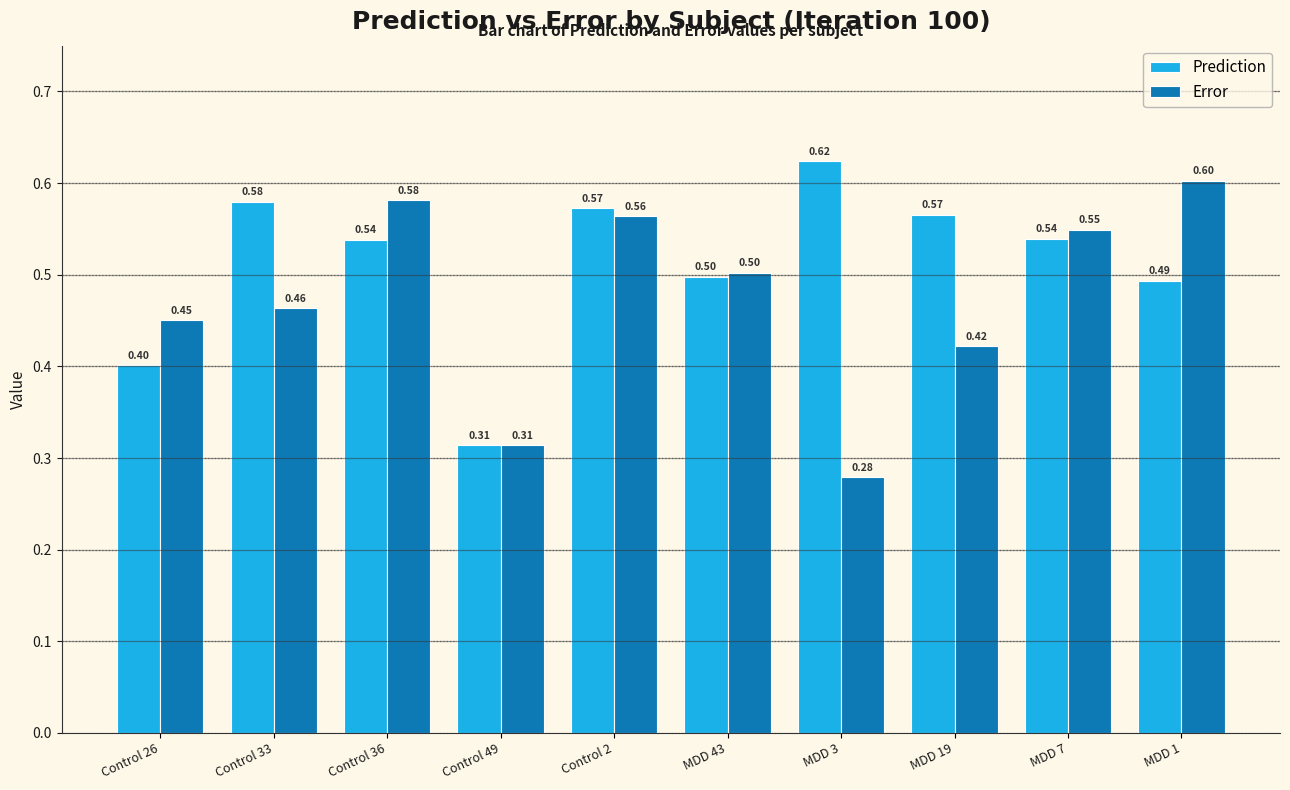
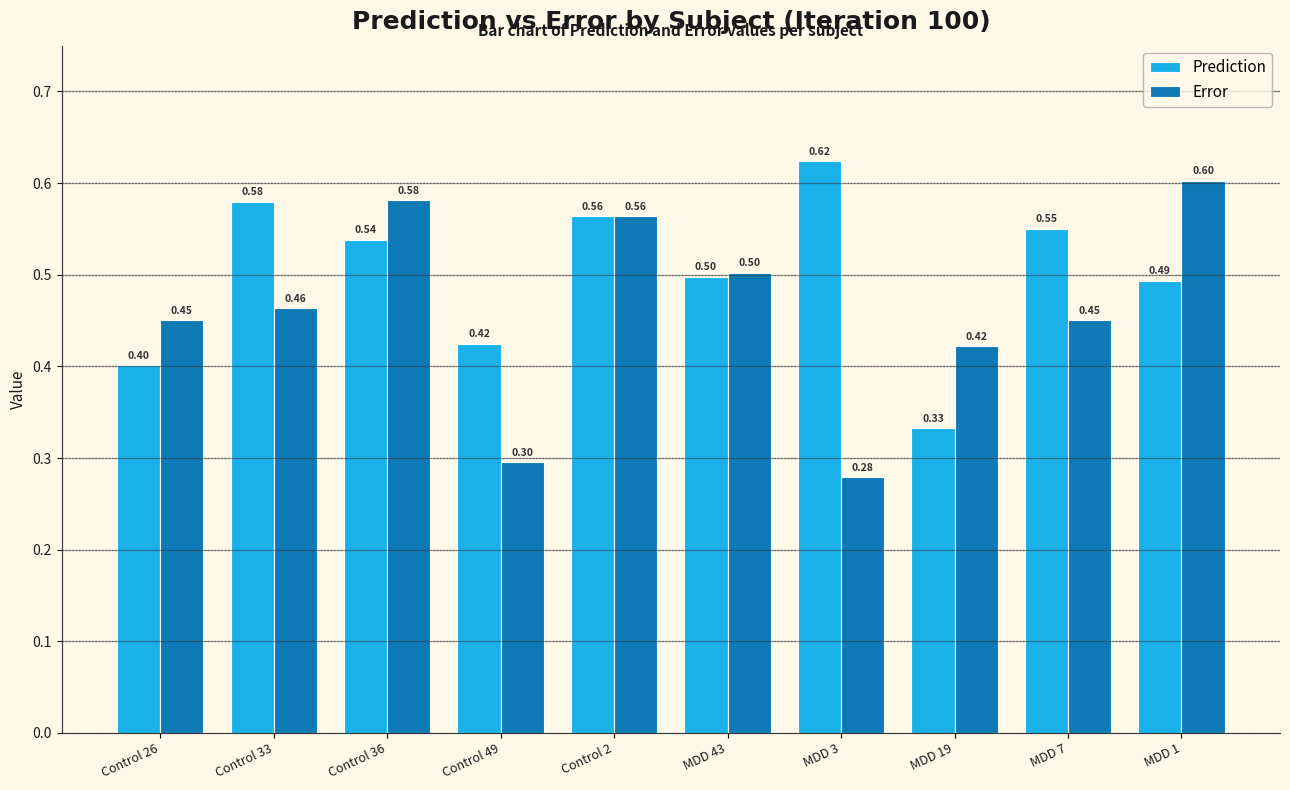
  {
    "Prediction": {
      "Control 26": 0.40,
      "Control 33": 0.58,
      "Control 36": 0.54,
-     "Control 49": 0.31,
-     "Control 2": 0.57,
+     "Control 49": 0.42,
+     "Control 2": 0.56,
      "MDD 43": 0.50,
      "MDD 3": 0.62,
-     "MDD 19": 0.57,
-     "MDD 7": 0.54,
+     "MDD 19": 0.33,
+     "MDD 7": 0.55,
      "MDD 1": 0.49
    },
    "Error": {
      "Control 26": 0.45,
      "Control 33": 0.46,
      "Control 36": 0.58,
-     "Control 49": 0.31,
+     "Control 49": 0.30,
      "Control 2": 0.56,
      "MDD 43": 0.50,
      "MDD 3": 0.28,
      "MDD 19": 0.42,
-     "MDD 7": 0.55,
+     "MDD 7": 0.45,
      "MDD 1": 0.60
    }
  }
